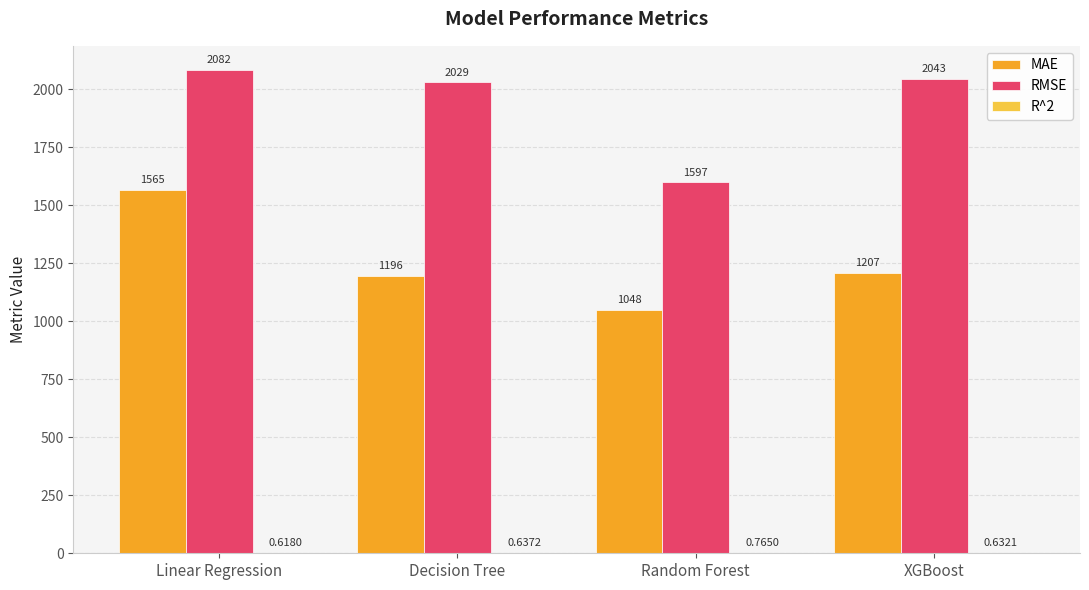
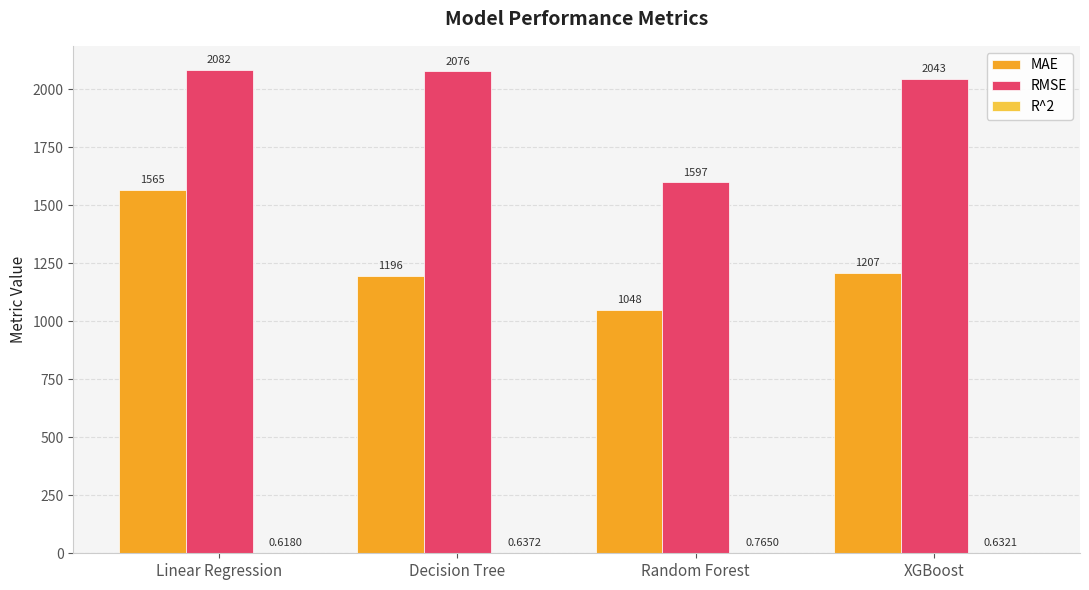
  {
    "RMSE": {
      "Linear Regression": 2082,
-     "Decision Tree": 2029,
+     "Decision Tree": 2076,
      "Random Forest": 1597,
      "XGBoost": 2043
    }
  }
